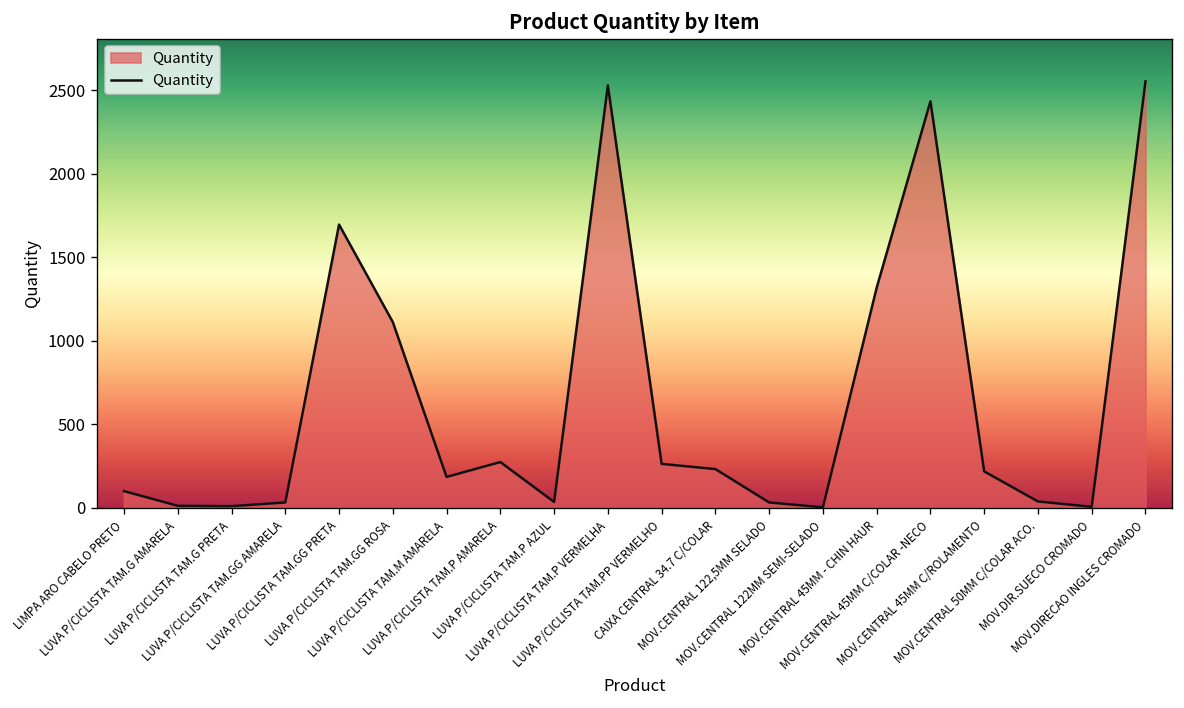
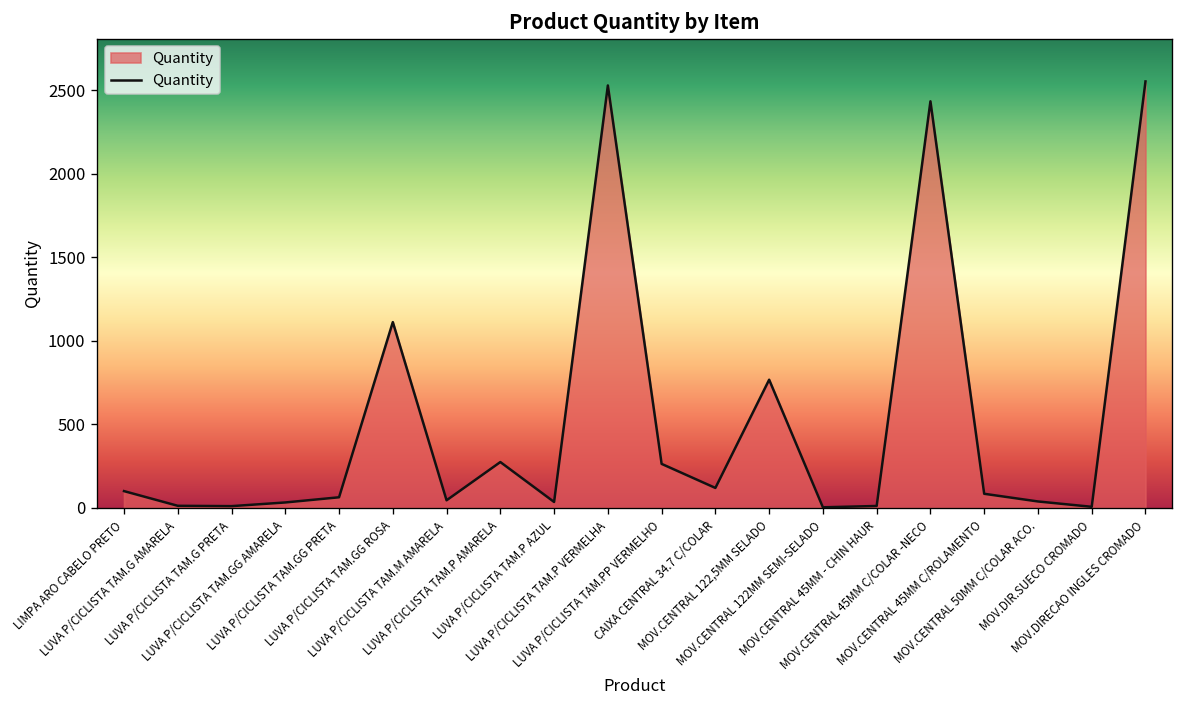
  {
    "LIMPA ARO CABELO PRETO": 100,
    "LUVA P/CICLISTA TAM.G AMARELA": 10,
    "LUVA P/CICLISTA TAM.G PRETA": 10,
    "LUVA P/CICLISTA TAM.GG AMARELA": 30,
-   "LUVA P/CICLISTA TAM.GG PRETA": 1700,
+   "LUVA P/CICLISTA TAM.GG PRETA": 60,
    "LUVA P/CICLISTA TAM.GG ROSA": 1110,
-   "LUVA P/CICLISTA TAM.M AMARELA": 190,
+   "LUVA P/CICLISTA TAM.M AMARELA": 50,
    "LUVA P/CICLISTA TAM.P AMARELA": 270,
    "LUVA P/CICLISTA TAM.P AZUL": 40,
    "LUVA P/CICLISTA TAM.P VERMELHA": 2530,
    "LUVA P/CICLISTA TAM.PP VERMELHO": 260,
-   "CAIXA CENTRAL 34.7 C/COLAR": 230,
-   "MOV.CENTRAL 122,5MM SELADO": 30,
+   "CAIXA CENTRAL 34.7 C/COLAR": 120,
+   "MOV.CENTRAL 122,5MM SELADO": 770,
    "MOV.CENTRAL 122MM SEMI-SELADO": 0,
-   "MOV.CENTRAL 45MM - CHIN HAUR": 1320,
+   "MOV.CENTRAL 45MM - CHIN HAUR": 10,
    "MOV.CENTRAL 45MM C/COLAR -NECO": 2430,
-   "MOV.CENTRAL 45MM C/ROLAMENTO": 220,
+   "MOV.CENTRAL 45MM C/ROLAMENTO": 80,
    "MOV.CENTRAL 50MM C/COLAR ACO.": 40,
    "MOV.DIR.SUECO CROMADO": 10,
    "MOV.DIRECAO INGLES CROMADO": 2550
  }
